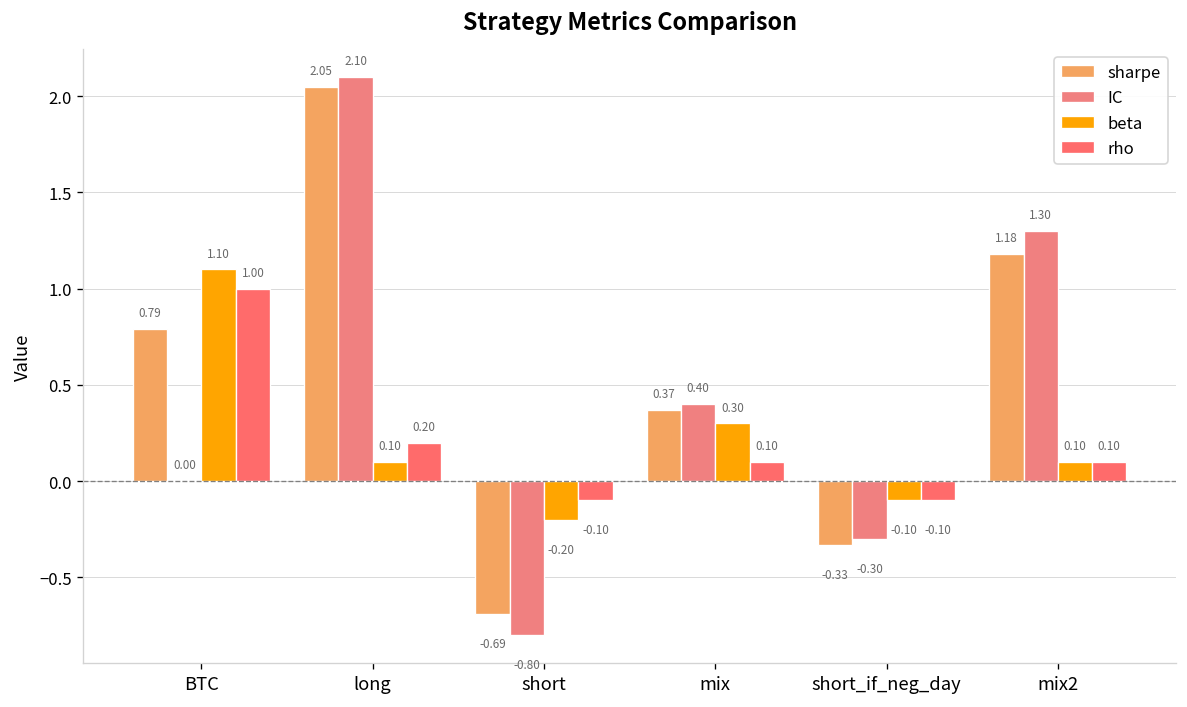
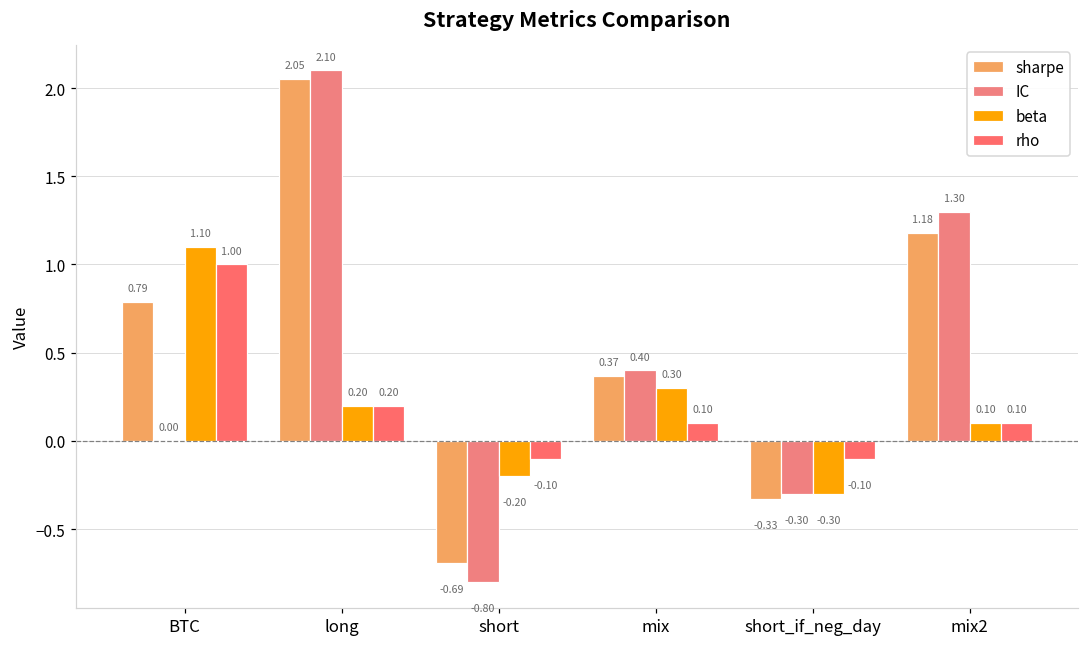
  {
    "beta": {
      "BTC": 1.10,
-     "long": 0.10,
+     "long": 0.20,
      "short": -0.20,
      "mix": 0.30,
-     "short_if_neg_day": -0.10,
+     "short_if_neg_day": -0.30,
      "mix2": 0.10
    }
  }
